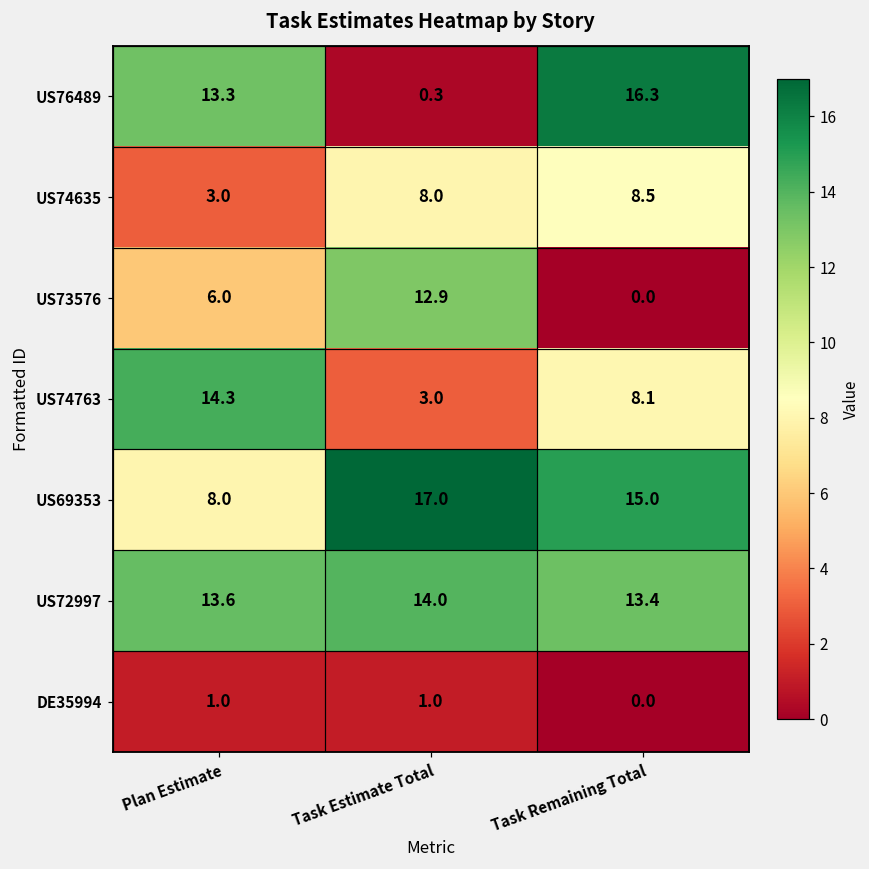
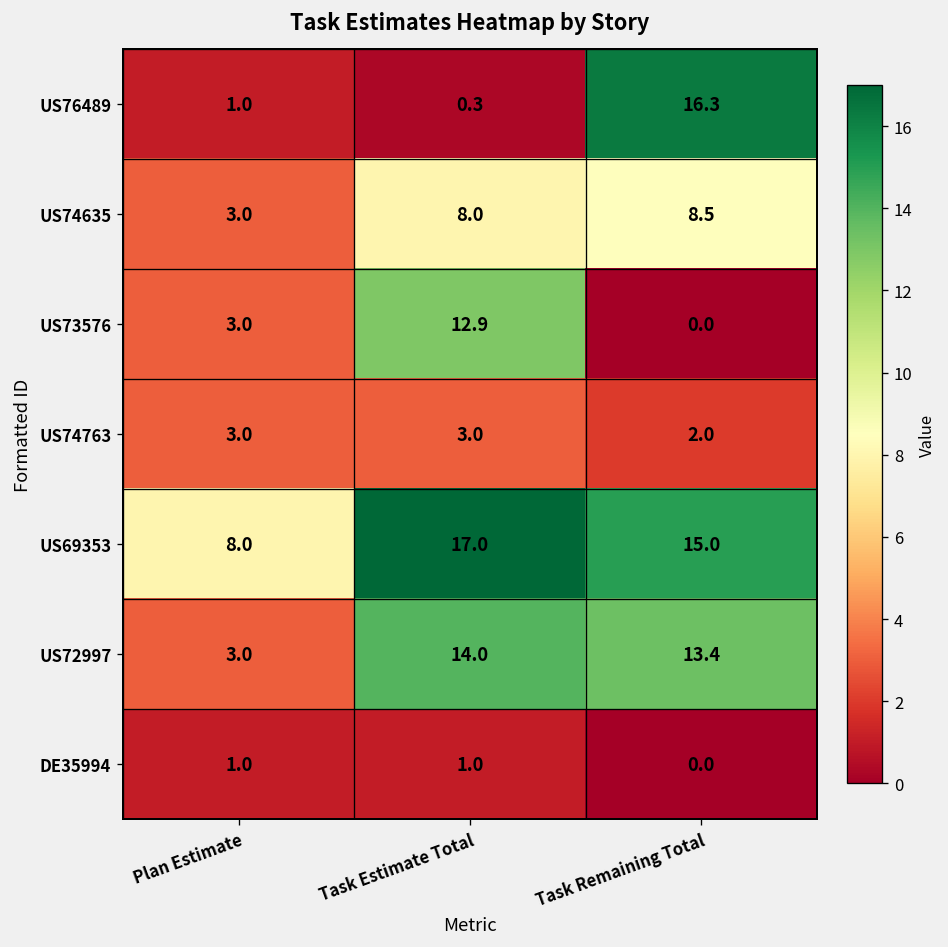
  {
    "US76489": {
-     "Plan Estimate": 13.3,
+     "Plan Estimate": 1.0,
      "Task Estimate Total": 0.3,
      "Task Remaining Total": 16.3
    },
    "US74635": {
      "Plan Estimate": 3.0,
      "Task Estimate Total": 8.0,
      "Task Remaining Total": 8.5
    },
    "US73576": {
-     "Plan Estimate": 6.0,
+     "Plan Estimate": 3.0,
      "Task Estimate Total": 12.9,
      "Task Remaining Total": 0.0
    },
    "US74763": {
-     "Plan Estimate": 14.3,
+     "Plan Estimate": 3.0,
      "Task Estimate Total": 3.0,
-     "Task Remaining Total": 8.1
+     "Task Remaining Total": 2.0
    },
    "US69353": {
      "Plan Estimate": 8.0,
      "Task Estimate Total": 17.0,
      "Task Remaining Total": 15.0
    },
    "US72997": {
-     "Plan Estimate": 13.6,
+     "Plan Estimate": 3.0,
      "Task Estimate Total": 14.0,
      "Task Remaining Total": 13.4
    },
    "DE35994": {
      "Plan Estimate": 1.0,
      "Task Estimate Total": 1.0,
      "Task Remaining Total": 0.0
    }
  }
